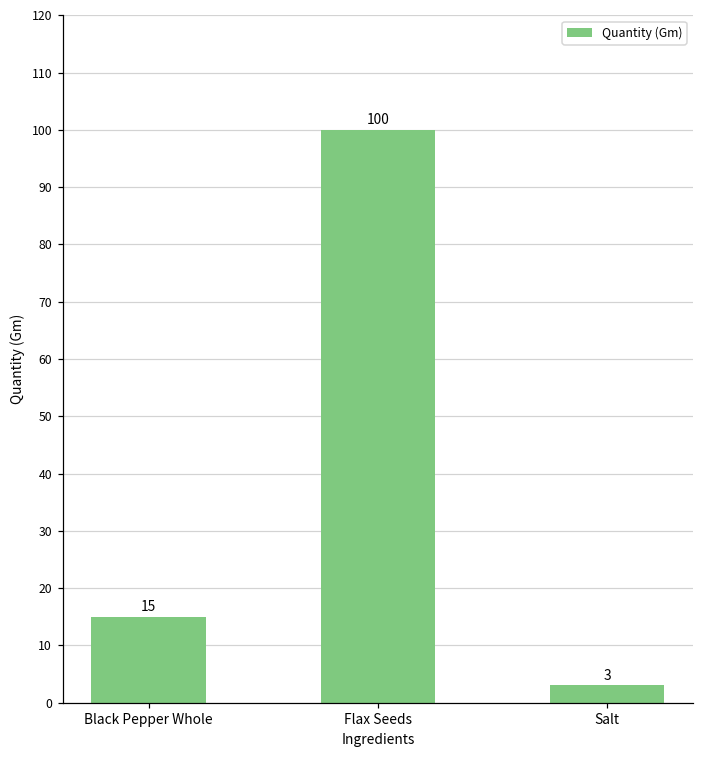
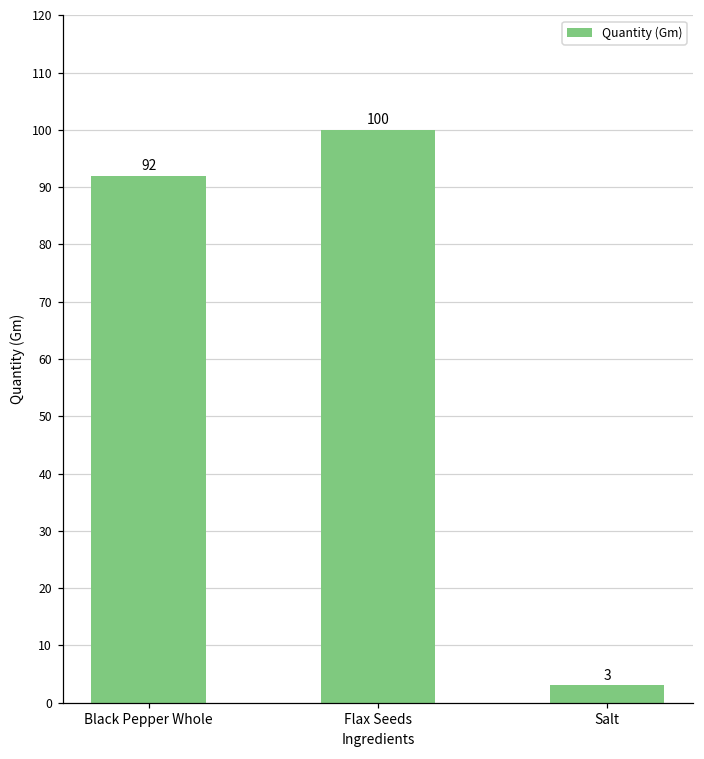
  {
-   "Black Pepper Whole": 15,
+   "Black Pepper Whole": 92,
    "Flax Seeds": 100,
    "Salt": 3
  }
